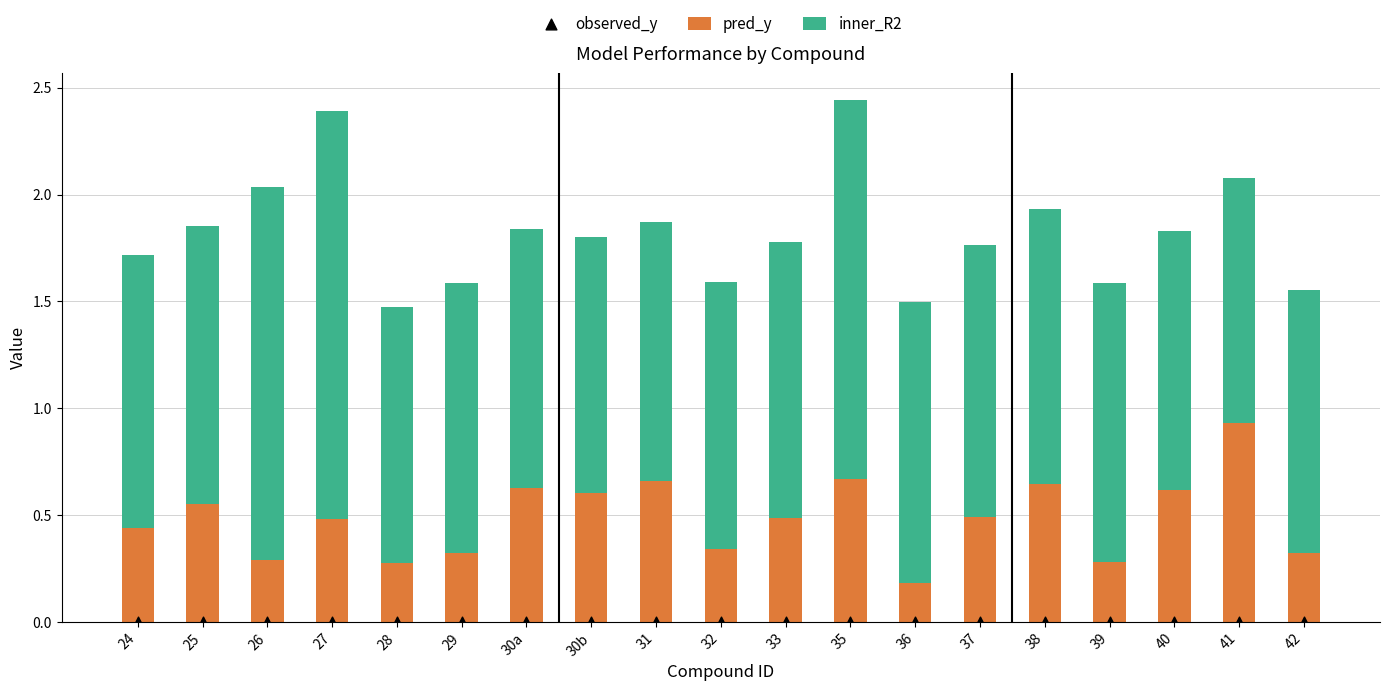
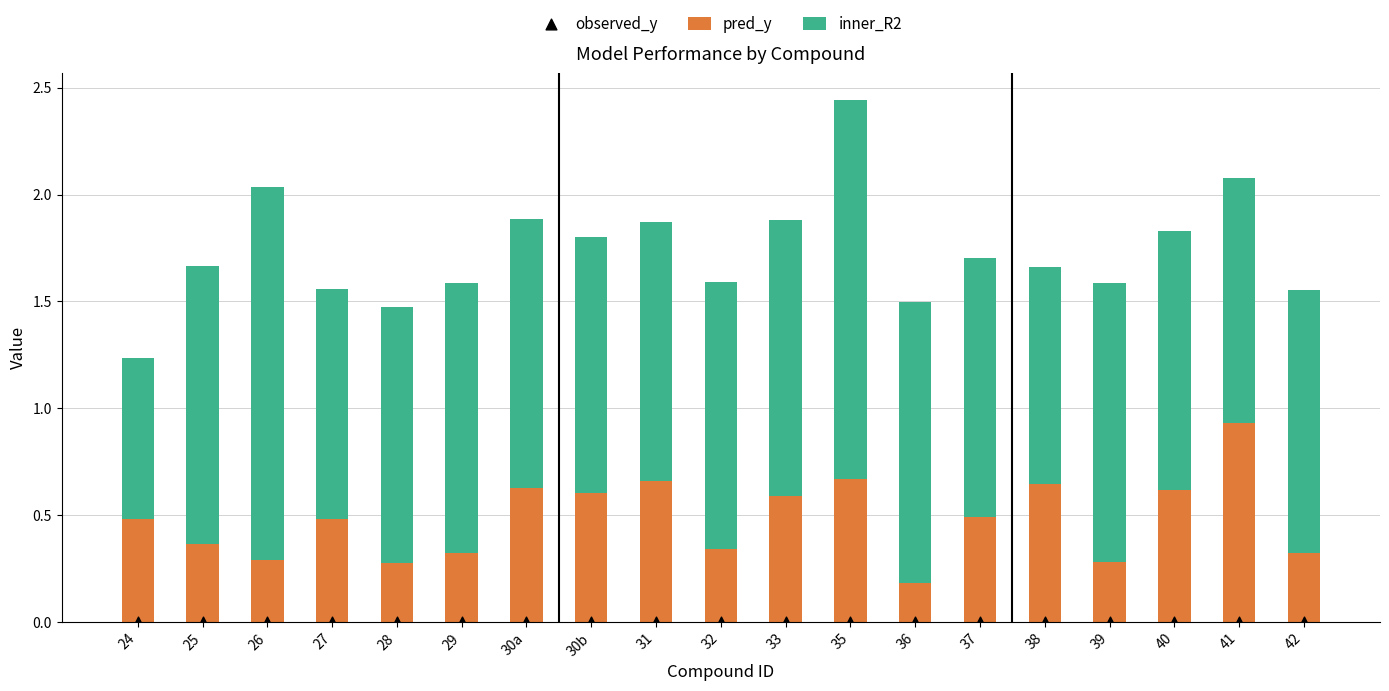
  {
    "pred_y": {
-     "24": 0.44,
-     "25": 0.55,
+     "24": 0.48,
+     "25": 0.36,
      "26": 0.29,
      "27": 0.48,
      "28": 0.27,
      "29": 0.32,
      "30a": 0.63,
      "30b": 0.60,
      "31": 0.66,
      "32": 0.34,
-     "33": 0.49,
+     "33": 0.59,
      "35": 0.67,
      "36": 0.18,
      "37": 0.49,
      "38": 0.65,
      "39": 0.28,
      "40": 0.62,
      "41": 0.93,
      "42": 0.32
    },
    "inner_R2": {
-     "24": 1.28,
+     "24": 0.75,
      "25": 1.30,
      "26": 1.74,
-     "27": 1.91,
+     "27": 1.08,
      "28": 1.20,
      "29": 1.26,
-     "30a": 1.21,
+     "30a": 1.26,
      "30b": 1.20,
      "31": 1.21,
      "32": 1.25,
      "33": 1.29,
      "35": 1.78,
      "36": 1.32,
-     "37": 1.27,
-     "38": 1.29,
+     "37": 1.21,
+     "38": 1.01,
      "39": 1.31,
      "40": 1.21,
      "41": 1.15,
      "42": 1.23
    }
  }
